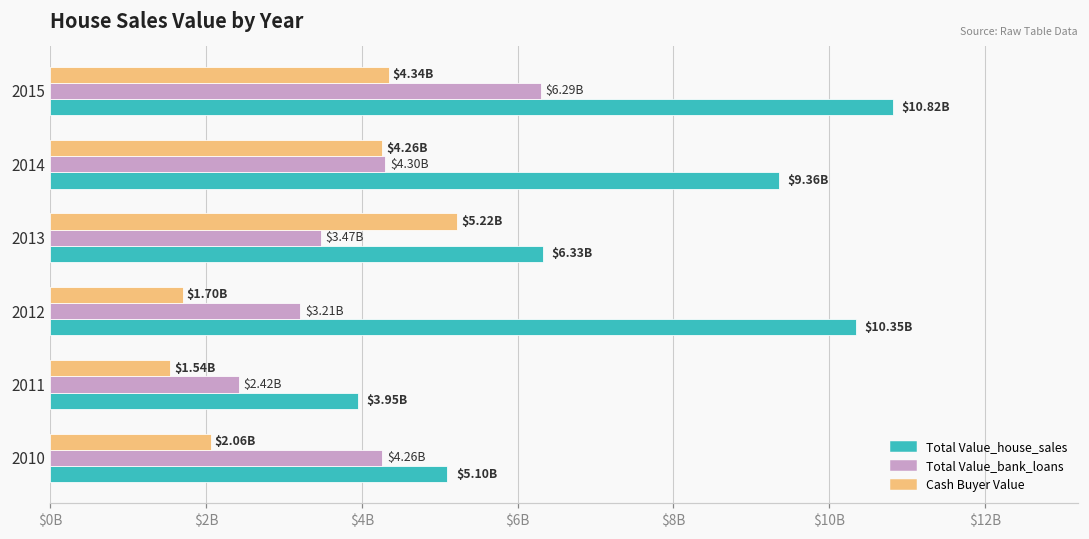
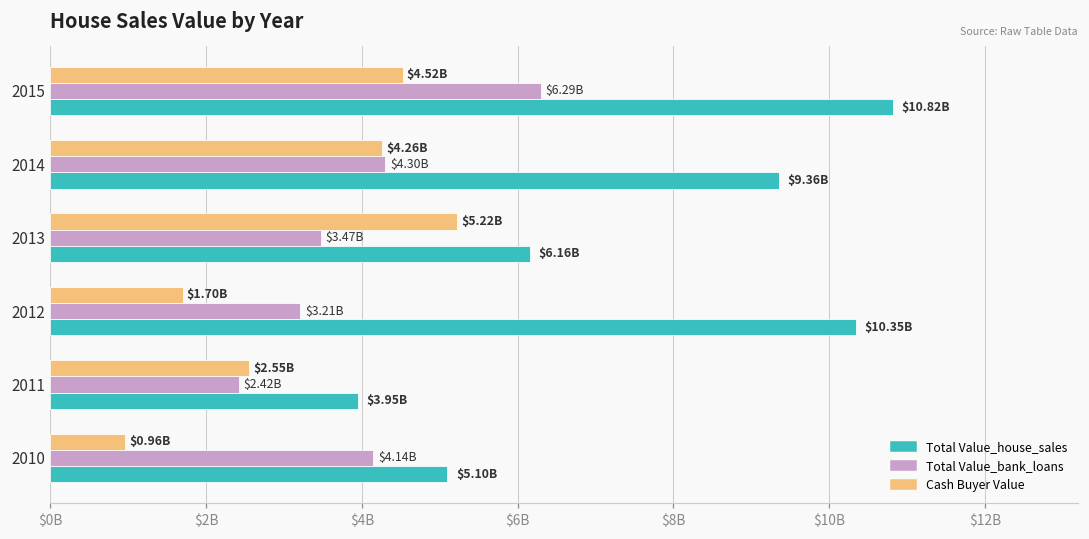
  {
    "Total Value_house_sales": {
      "2015": "$10.82B",
      "2014": "$9.36B",
-     "2013": "$6.33B",
+     "2013": "$6.16B",
      "2012": "$10.35B",
      "2011": "$3.95B",
      "2010": "$5.10B"
    },
    "Total Value_bank_loans": {
      "2015": "$6.29B",
      "2014": "$4.30B",
      "2013": "$3.47B",
      "2012": "$3.21B",
      "2011": "$2.42B",
-     "2010": "$4.26B"
+     "2010": "$4.14B"
    },
    "Cash Buyer Value": {
-     "2015": "$4.34B",
+     "2015": "$4.52B",
      "2014": "$4.26B",
      "2013": "$5.22B",
      "2012": "$1.70B",
-     "2011": "$1.54B",
-     "2010": "$2.06B"
+     "2011": "$2.55B",
+     "2010": "$0.96B"
    }
  }
